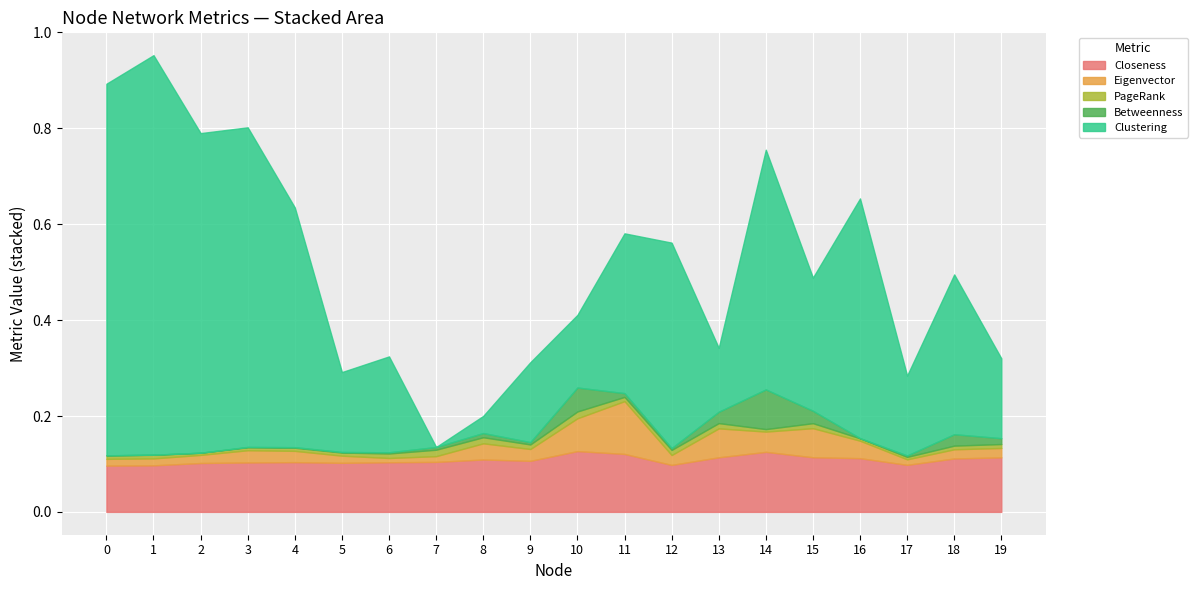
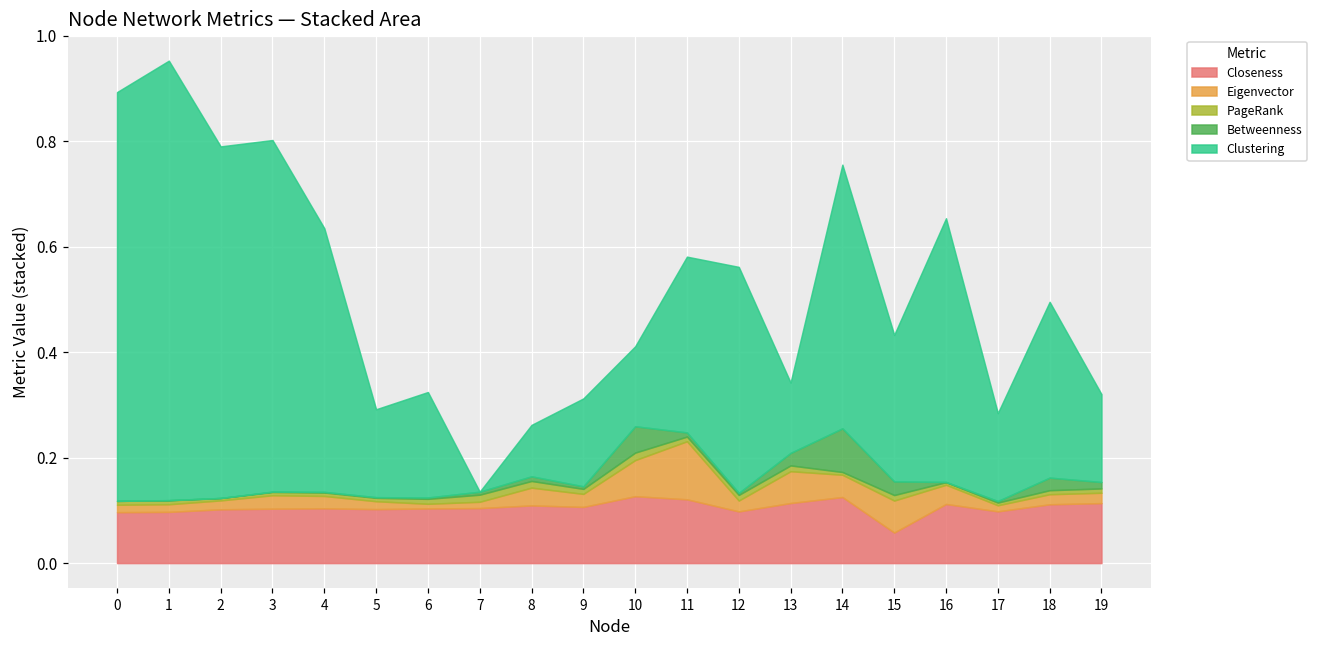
  {
    "Closeness": {
      "0": 0.10,
      "1": 0.10,
      "2": 0.10,
      "3": 0.10,
      "4": 0.10,
      "5": 0.10,
      "6": 0.10,
      "7": 0.10,
      "8": 0.11,
      "9": 0.11,
      "10": 0.13,
      "11": 0.12,
      "12": 0.10,
      "13": 0.11,
      "14": 0.13,
-     "15": 0.11,
+     "15": 0.06,
      "16": 0.11,
      "17": 0.10,
      "18": 0.11,
      "19": 0.11
    },
    "Eigenvector": {
      "0": 0.01,
      "1": 0.01,
      "3": 0.03,
      "4": 0.02,
      "5": 0.01,
      "6": 0.01,
      "7": 0.01,
      "8": 0.03,
      "9": 0.02,
      "10": 0.07,
      "11": 0.11,
      "12": 0.02,
      "13": 0.06,
      "15": 0.06,
      "18": 0.02,
      "19": 0.02
    },
    "PageRank": {
      "7": 0.01,
      "8": 0.01,
      "10": 0.01,
      "11": 0.01,
      "13": 0.01,
      "15": 0.01,
      "18": 0.01,
      "19": 0.01
    },
    "Betweenness": {
      "8": 0.01,
      "10": 0.05,
      "11": 0.01,
      "13": 0.02,
      "14": 0.08,
      "15": 0.03,
      "18": 0.02,
      "19": 0.01
    },
    "Clustering": {
      "0": 0.78,
      "1": 0.83,
      "2": 0.67,
      "3": 0.67,
      "4": 0.50,
      "5": 0.17,
      "6": 0.20,
-     "8": 0.04,
+     "8": 0.10,
      "9": 0.17,
      "10": 0.15,
      "11": 0.33,
      "12": 0.43,
      "13": 0.13,
      "14": 0.50,
      "15": 0.28,
      "16": 0.50,
      "17": 0.17,
      "18": 0.33,
      "19": 0.17
    }
  }
